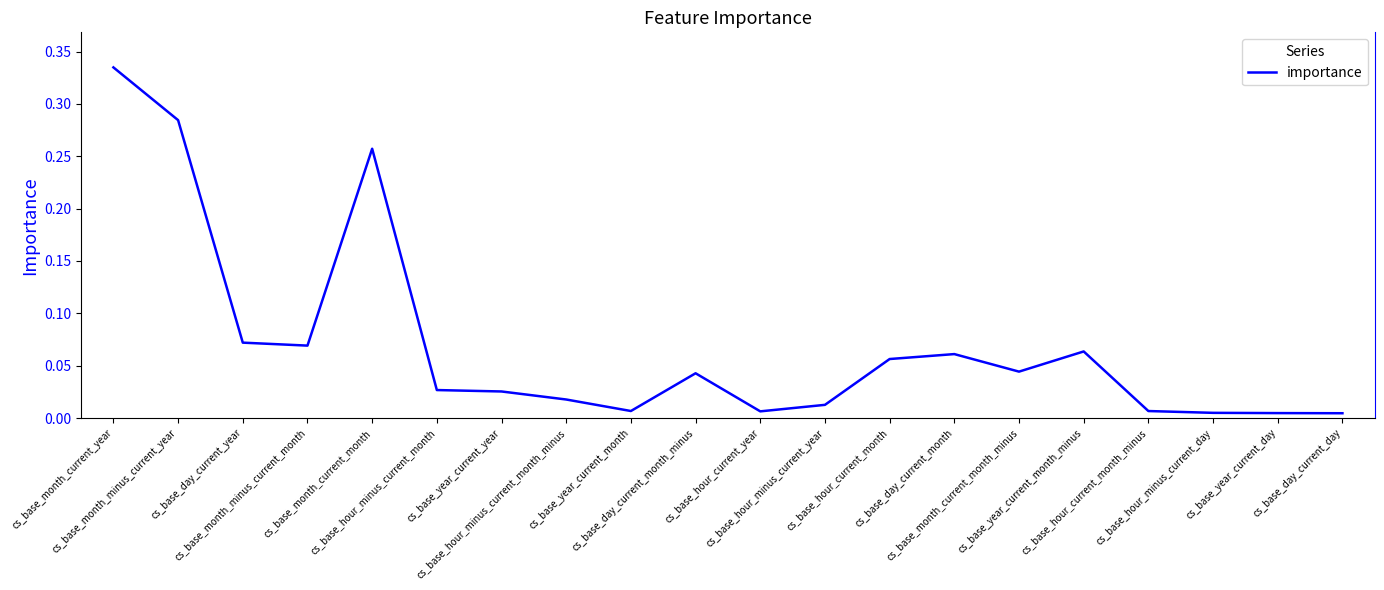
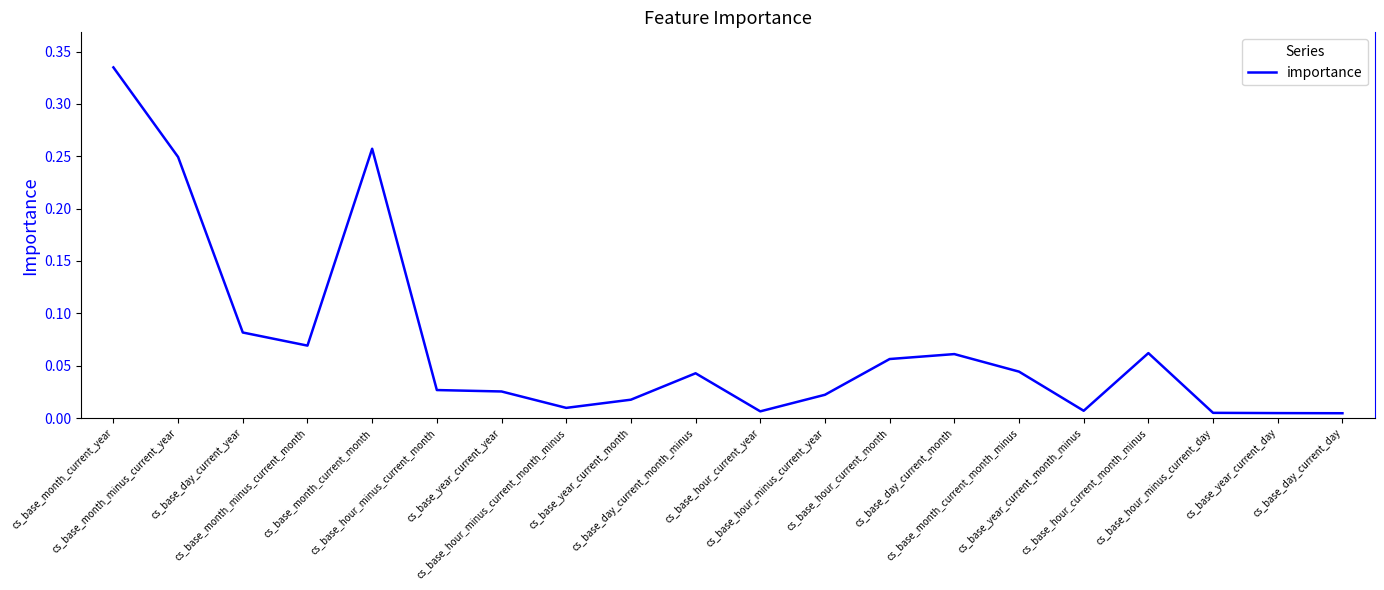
  {
    "cs_base_month_current_year": 0.335,
-   "cs_base_month_minus_current_year": 0.284,
-   "cs_base_day_current_year": 0.072,
+   "cs_base_month_minus_current_year": 0.249,
+   "cs_base_day_current_year": 0.082,
    "cs_base_month_minus_current_month": 0.069,
    "cs_base_month_current_month": 0.257,
    "cs_base_hour_minus_current_month": 0.027,
    "cs_base_year_current_year": 0.025,
-   "cs_base_hour_minus_current_month_minus": 0.018,
-   "cs_base_year_current_month": 0.007,
+   "cs_base_hour_minus_current_month_minus": 0.010,
+   "cs_base_year_current_month": 0.018,
    "cs_base_day_current_month_minus": 0.043,
    "cs_base_hour_current_year": 0.006,
-   "cs_base_hour_minus_current_year": 0.013,
+   "cs_base_hour_minus_current_year": 0.022,
    "cs_base_hour_current_month": 0.056,
    "cs_base_day_current_month": 0.061,
    "cs_base_month_current_month_minus": 0.044,
-   "cs_base_year_current_month_minus": 0.064,
-   "cs_base_hour_current_month_minus": 0.007,
+   "cs_base_year_current_month_minus": 0.007,
+   "cs_base_hour_current_month_minus": 0.062,
    "cs_base_hour_minus_current_day": 0.005,
    "cs_base_year_current_day": 0.005,
    "cs_base_day_current_day": 0.005
  }
